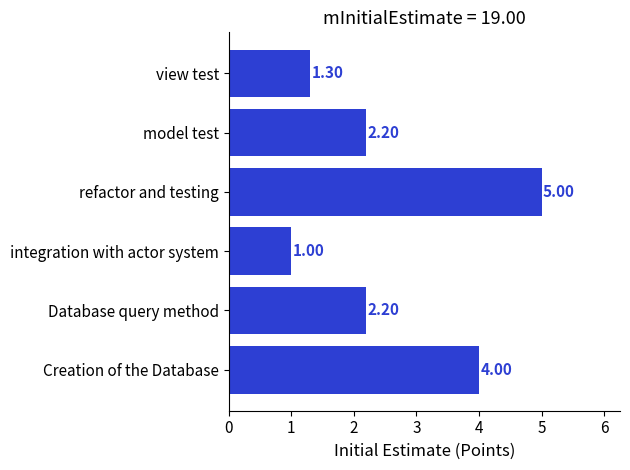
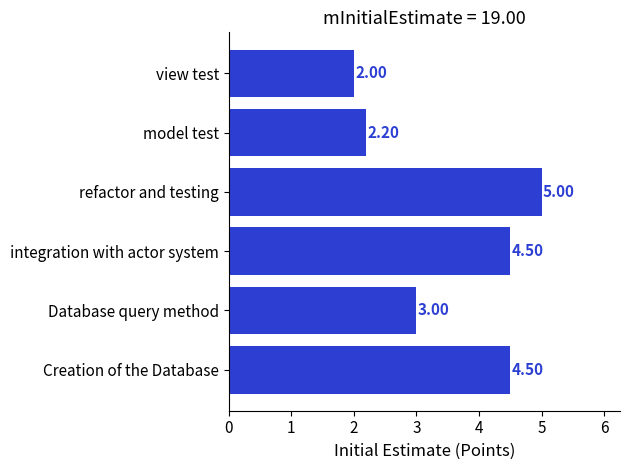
  {
-   "view test": 1.30,
+   "view test": 2.00,
    "model test": 2.20,
    "refactor and testing": 5.00,
-   "integration with actor system": 1.00,
-   "Database query method": 2.20,
-   "Creation of the Database": 4.00
+   "integration with actor system": 4.50,
+   "Database query method": 3.00,
+   "Creation of the Database": 4.50
  }
